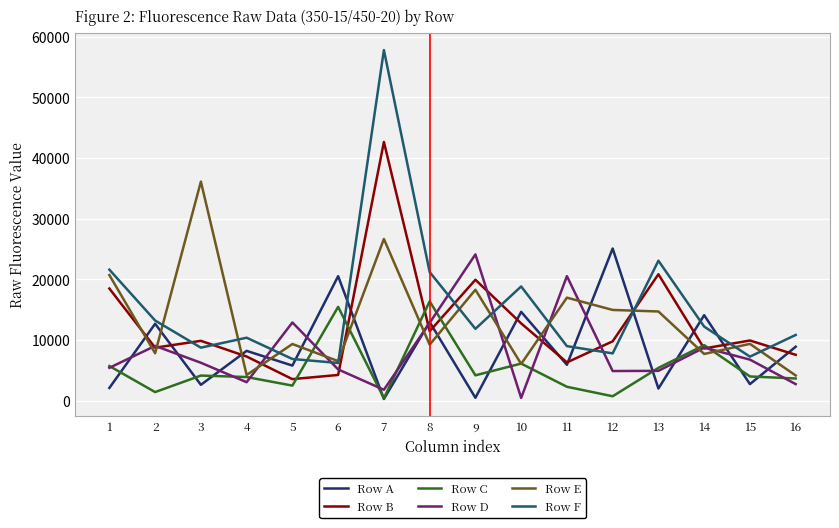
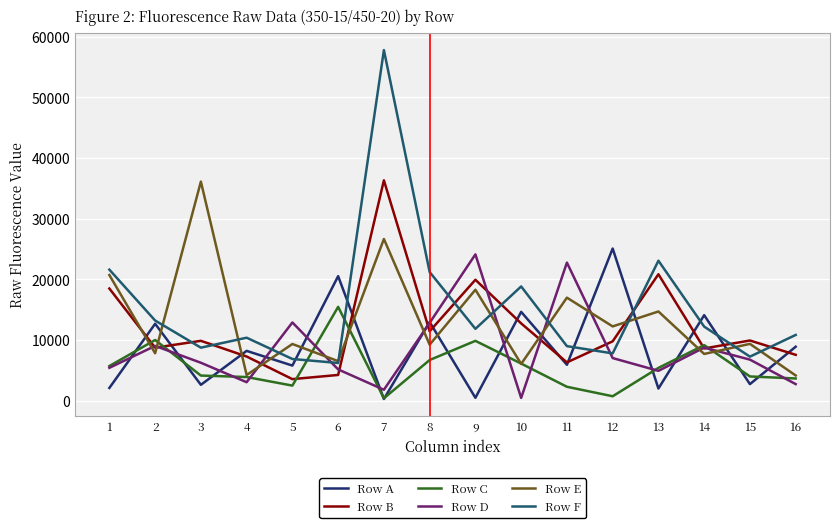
  {
    "Row B": {
      "1": 18000,
      "3": 10000,
      "4": 7000,
      "5": 4000,
      "6": 4000,
-     "7": 43000,
+     "7": 36000,
      "8": 11000,
      "9": 20000,
      "10": 13000,
      "12": 10000,
      "13": 21000,
      "15": 10000,
      "16": 8000
    },
    "Row C": {
-     "2": 1000,
+     "2": 10000,
      "3": 4000,
      "5": 2000,
      "6": 15000,
-     "8": 16000,
-     "9": 4000,
+     "8": 7000,
+     "9": 10000,
      "11": 2000,
      "12": 1000,
      "13": 5000,
      "15": 4000,
      "16": 4000
    },
    "Row D": {
      "3": 6000,
      "4": 3000,
      "5": 13000,
      "6": 5000,
      "7": 2000,
      "9": 24000,
      "10": 0,
-     "11": 21000,
-     "12": 5000,
+     "11": 23000,
+     "12": 7000,
      "13": 5000,
      "15": 7000,
      "16": 3000
    },
    "Row E": {
      "1": 21000,
      "2": 8000,
      "3": 36000,
      "5": 9000,
      "7": 27000,
      "8": 9000,
      "9": 18000,
      "11": 17000,
-     "12": 15000,
+     "12": 12000,
      "13": 15000,
      "14": 8000,
      "15": 9000,
      "16": 4000
    }
  }
